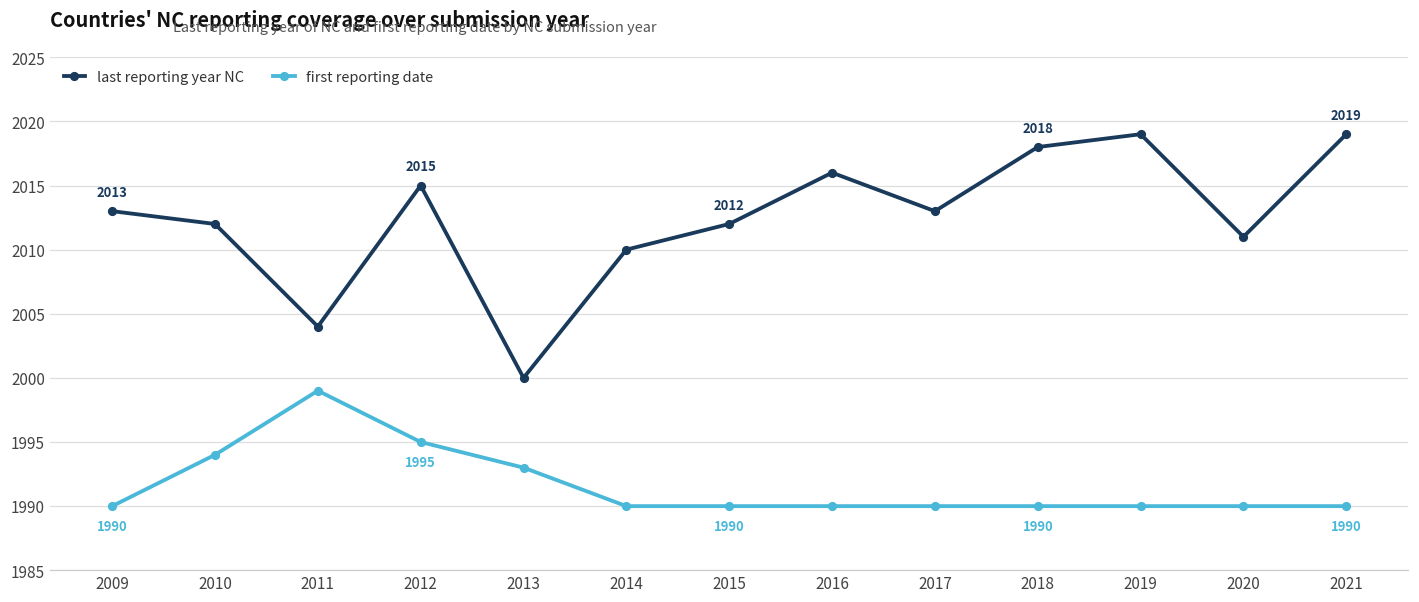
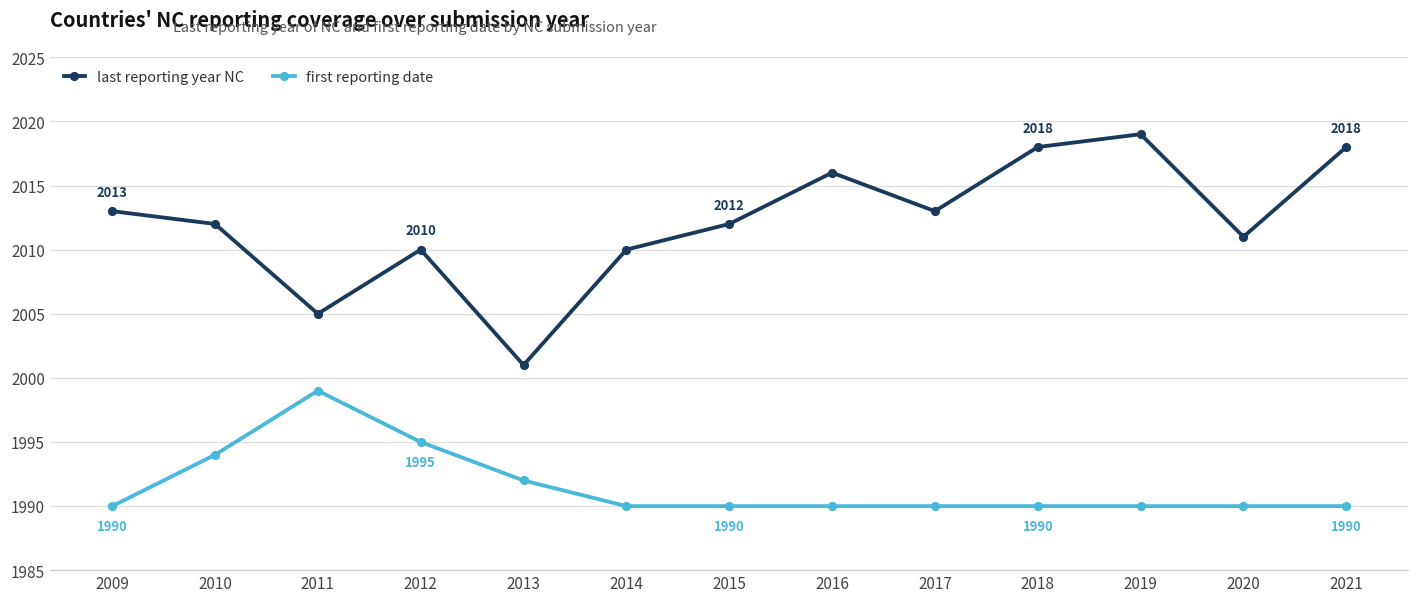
  {
    "last reporting year NC": {
      "2009": 2013,
-     "2011": 2004,
-     "2012": 2015,
-     "2013": 2000,
+     "2011": 2005,
+     "2012": 2010,
+     "2013": 2001,
      "2015": 2012,
      "2018": 2018,
-     "2021": 2019
+     "2021": 2018
    },
    "first reporting date": {
      "2010": 1994,
      "2011": 1999,
-     "2013": 1993,
+     "2013": 1992,
      "2014": 1990,
      "2016": 1990,
      "2017": 1990,
      "2019": 1990,
      "2020": 1990
    }
  }
